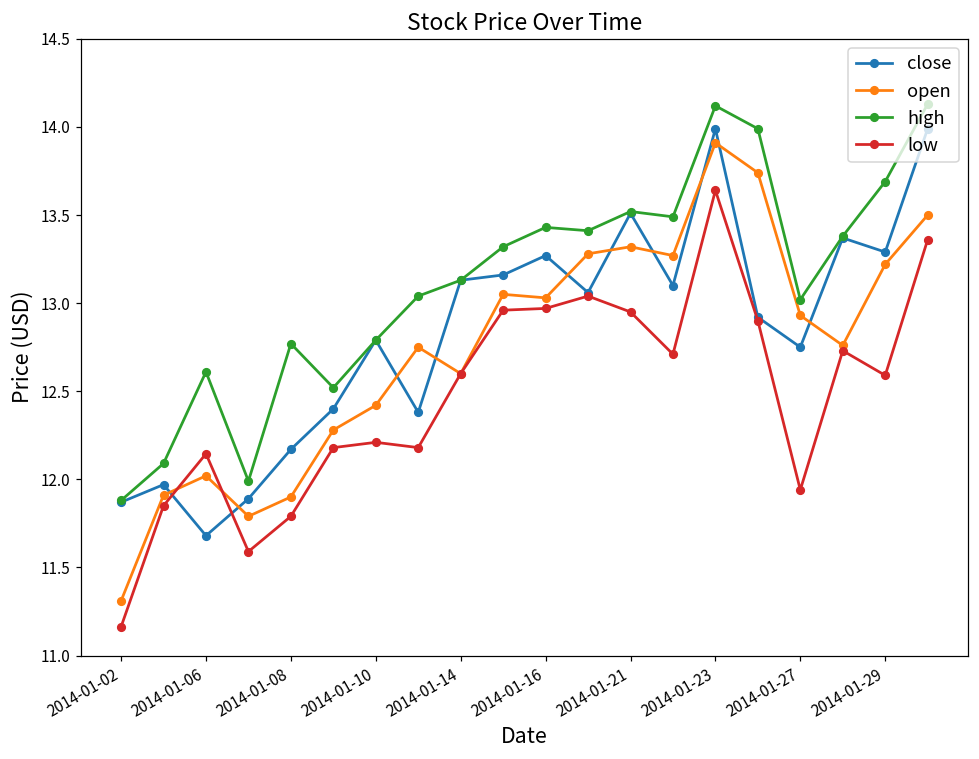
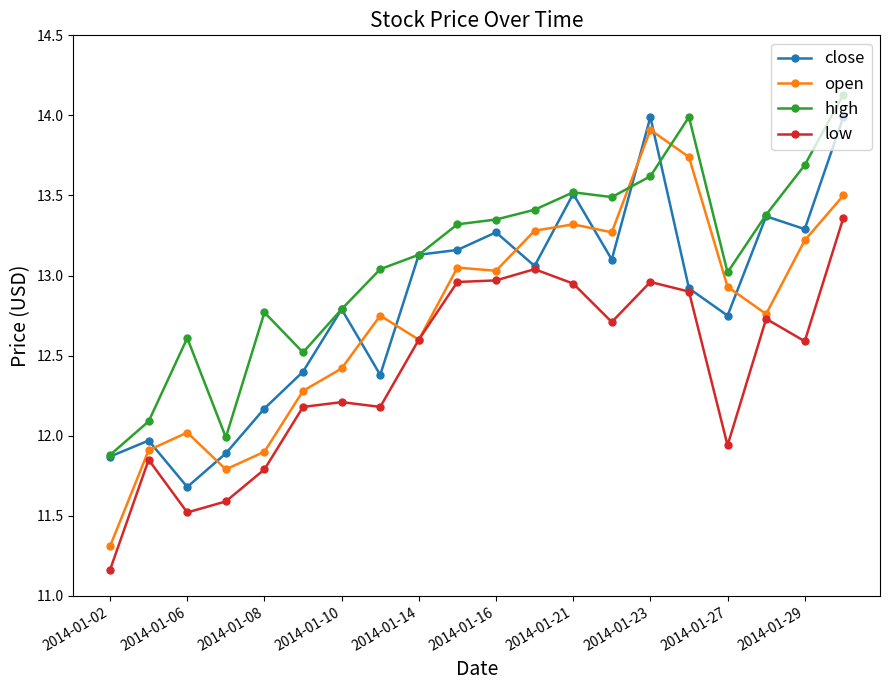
  {
    "close": {
      "2014-01-06": 11.68,
      "2014-01-08": 12.17,
      "2014-01-16": 13.27,
      "2014-01-23": 13.99,
      "2014-01-27": 12.75,
      "2014-01-29": 13.29
    },
    "open": {
      "2014-01-02": 11.31,
      "2014-01-06": 12.02,
      "2014-01-08": 11.90,
      "2014-01-10": 12.42,
      "2014-01-16": 13.03,
      "2014-01-21": 13.32,
      "2014-01-23": 13.91,
      "2014-01-27": 12.93,
      "2014-01-29": 13.22
    },
    "high": {
      "2014-01-06": 12.61,
      "2014-01-08": 12.77,
-     "2014-01-16": 13.43,
-     "2014-01-23": 14.12,
+     "2014-01-16": 13.35,
+     "2014-01-23": 13.62,
      "2014-01-27": 13.02,
      "2014-01-29": 13.69
    },
    "low": {
      "2014-01-02": 11.16,
-     "2014-01-06": 12.15,
+     "2014-01-06": 11.52,
      "2014-01-08": 11.79,
      "2014-01-10": 12.21,
      "2014-01-16": 12.97,
      "2014-01-21": 12.95,
-     "2014-01-23": 13.64,
+     "2014-01-23": 12.96,
      "2014-01-27": 11.94,
      "2014-01-29": 12.59
    }
  }
